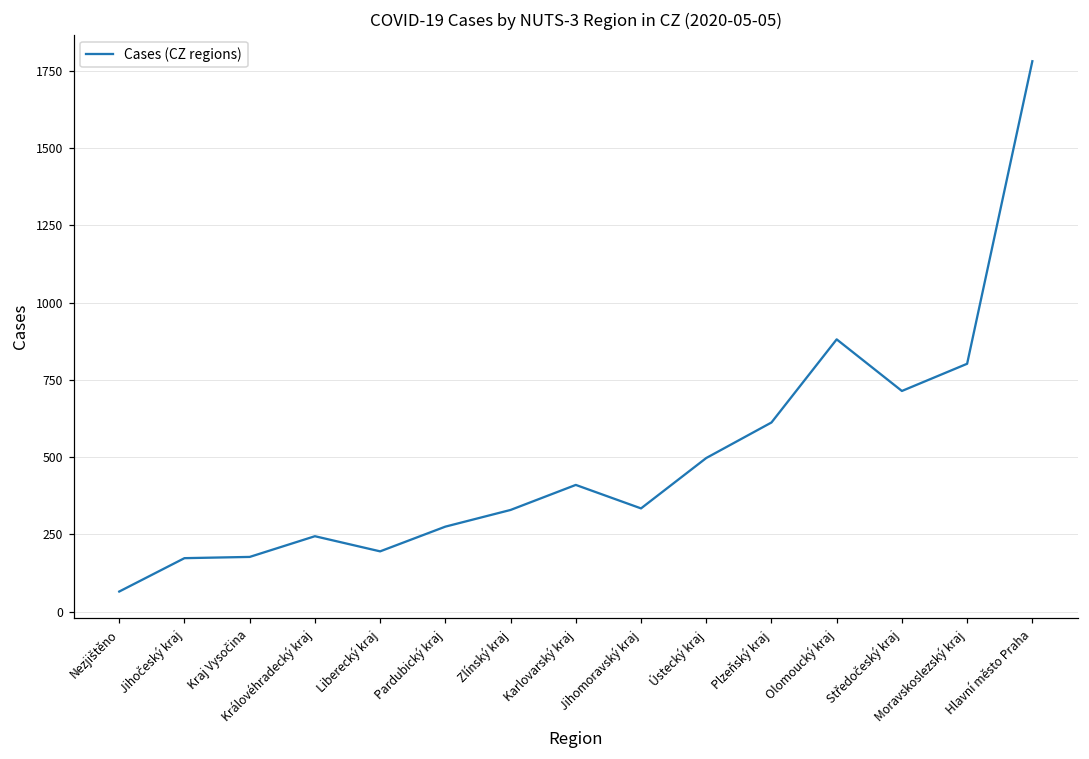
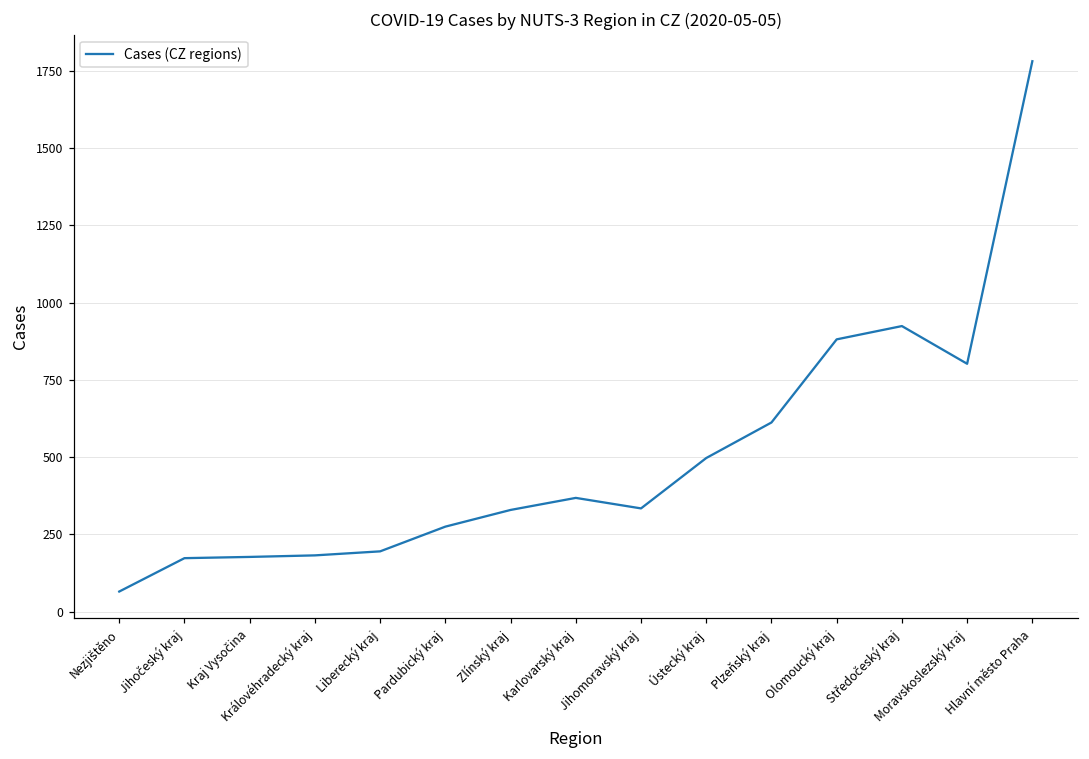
  {
    "Nezjištěno": 70,
    "Jihočeský kraj": 170,
    "Kraj Vysočina": 180,
-   "Královéhradecký kraj": 240,
+   "Královéhradecký kraj": 180,
    "Liberecký kraj": 200,
    "Pardubický kraj": 280,
    "Zlínský kraj": 330,
-   "Karlovarský kraj": 410,
+   "Karlovarský kraj": 370,
    "Jihomoravský kraj": 330,
    "Ústecký kraj": 500,
    "Plzeňský kraj": 610,
    "Olomoucký kraj": 880,
-   "Středočeský kraj": 710,
+   "Středočeský kraj": 920,
    "Moravskoslezský kraj": 800,
    "Hlavní město Praha": 1780
  }
